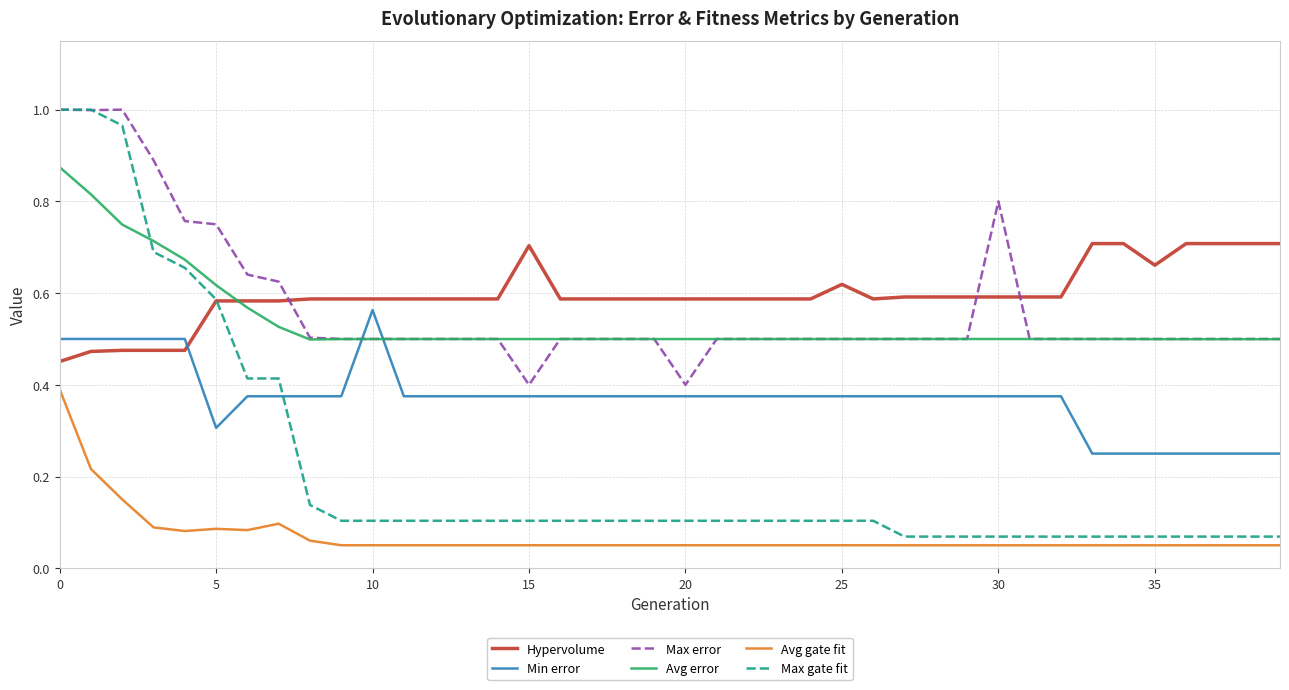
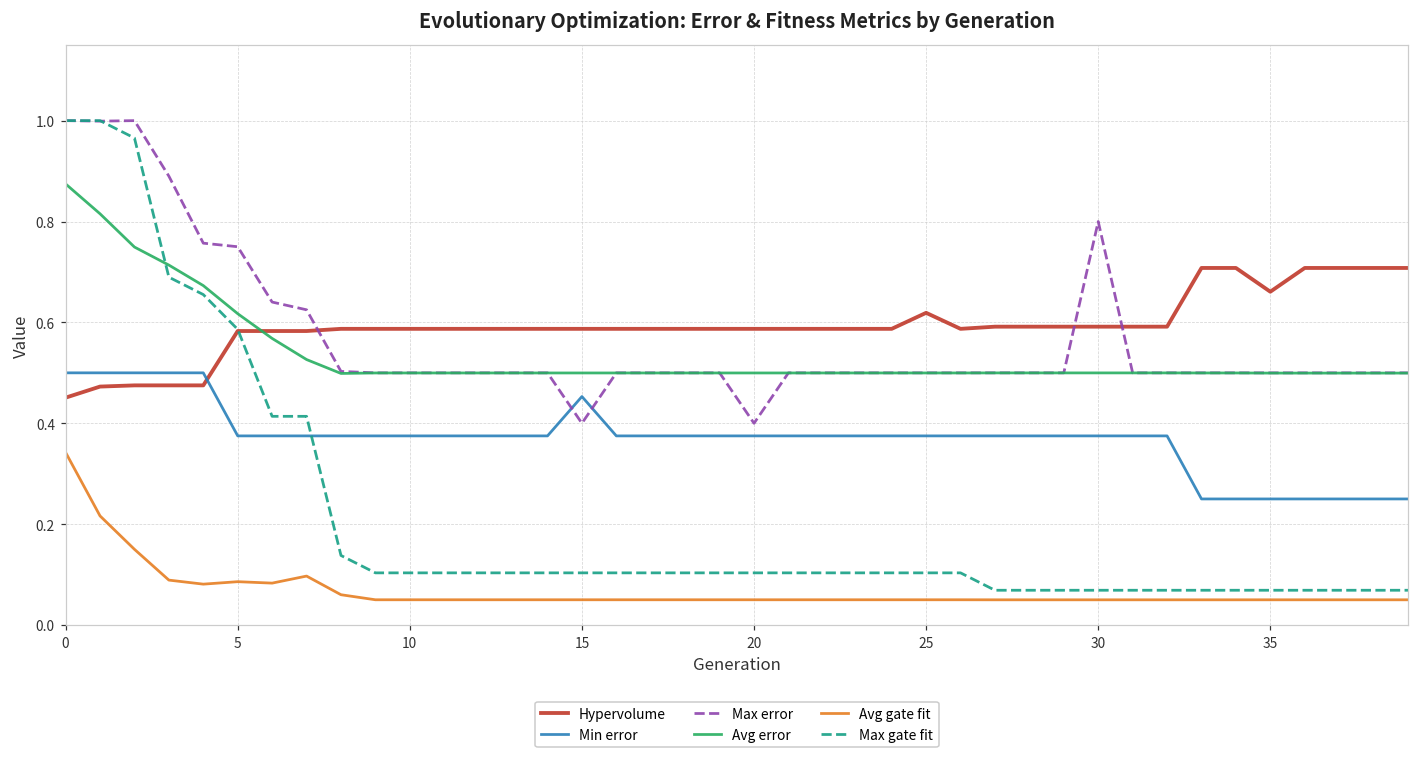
  {
    "Hypervolume": {
      "0": 0.45,
      "10": 0.59,
-     "15": 0.70,
+     "15": 0.59,
      "20": 0.59,
      "25": 0.62,
      "30": 0.59,
      "35": 0.66
    },
    "Min error": {
      "0": 0.50,
-     "5": 0.31,
-     "10": 0.56,
-     "15": 0.38,
+     "5": 0.38,
+     "10": 0.38,
+     "15": 0.45,
      "20": 0.38,
      "25": 0.38,
      "30": 0.38,
      "35": 0.25
    },
    "Max error": {
      "5": 0.75,
      "15": 0.40,
      "20": 0.40,
      "30": 0.80
    },
    "Avg gate fit": {
-     "0": 0.39,
+     "0": 0.34,
      "5": 0.09,
      "10": 0.05,
      "15": 0.05,
      "20": 0.05,
      "25": 0.05,
      "30": 0.05,
      "35": 0.05
    }
  }
